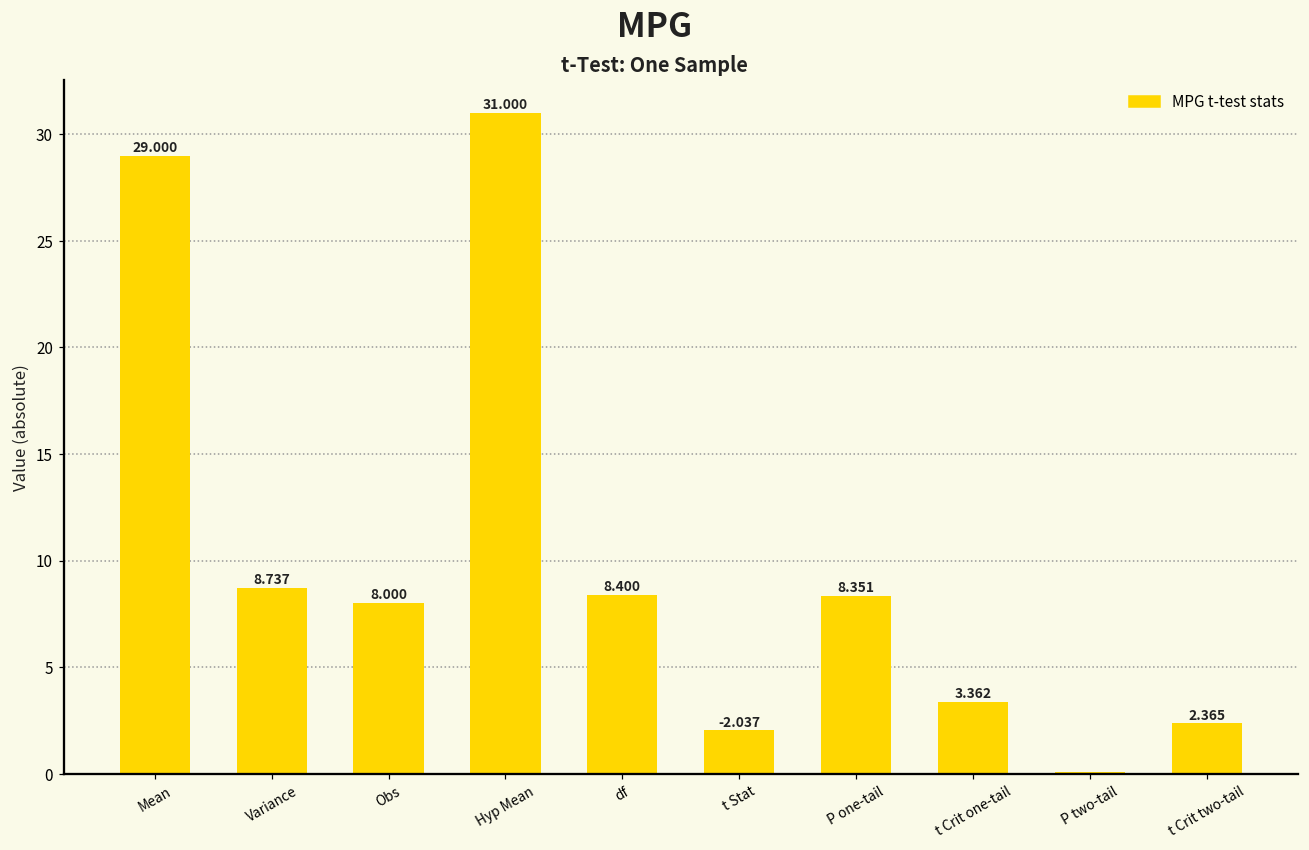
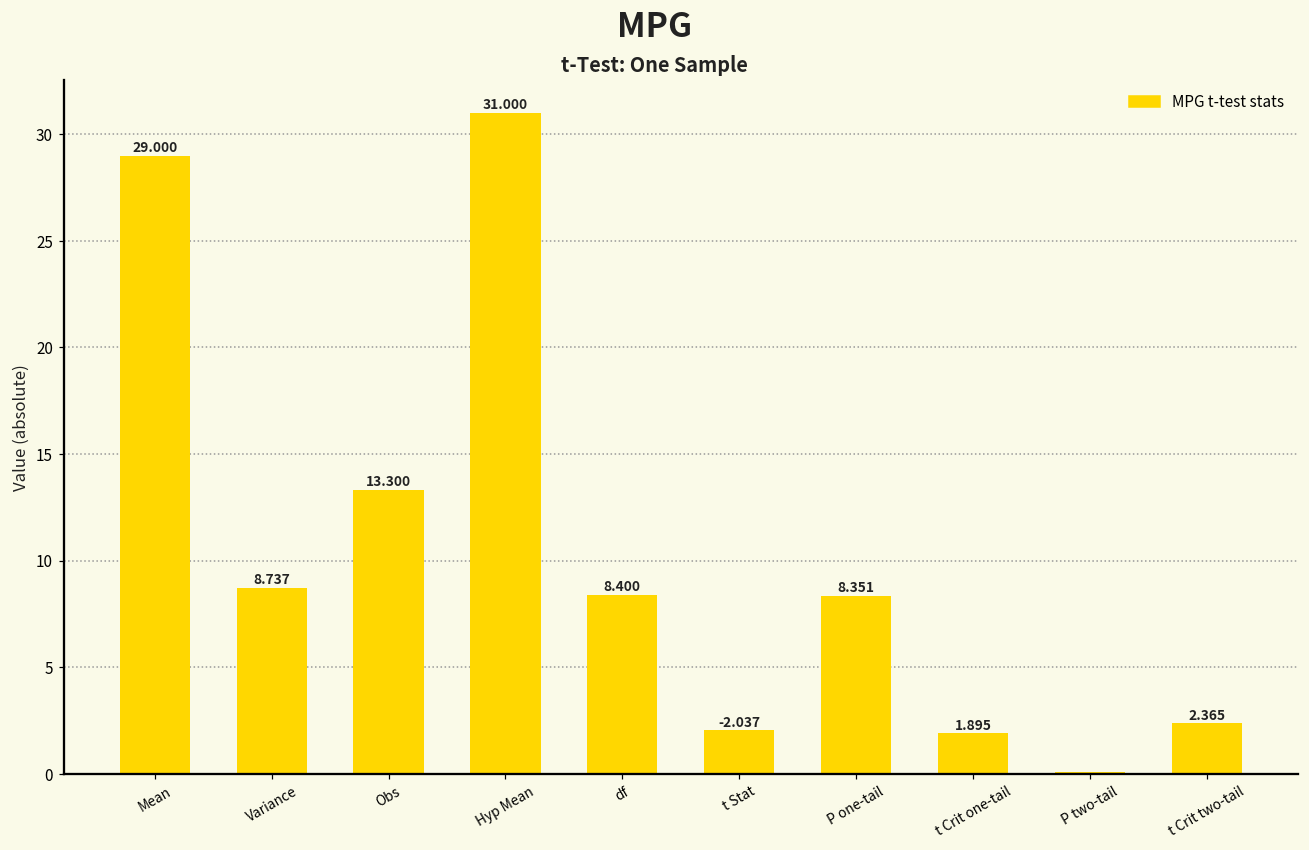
  {
    "Mean": 29.000,
    "Variance": 8.737,
-   "Obs": 8.000,
+   "Obs": 13.300,
    "Hyp Mean": 31.000,
    "df": 8.400,
    "P one-tail": 8.351,
-   "t Crit one-tail": 3.362,
+   "t Crit one-tail": 1.895,
    "t Crit two-tail": 2.365
  }
